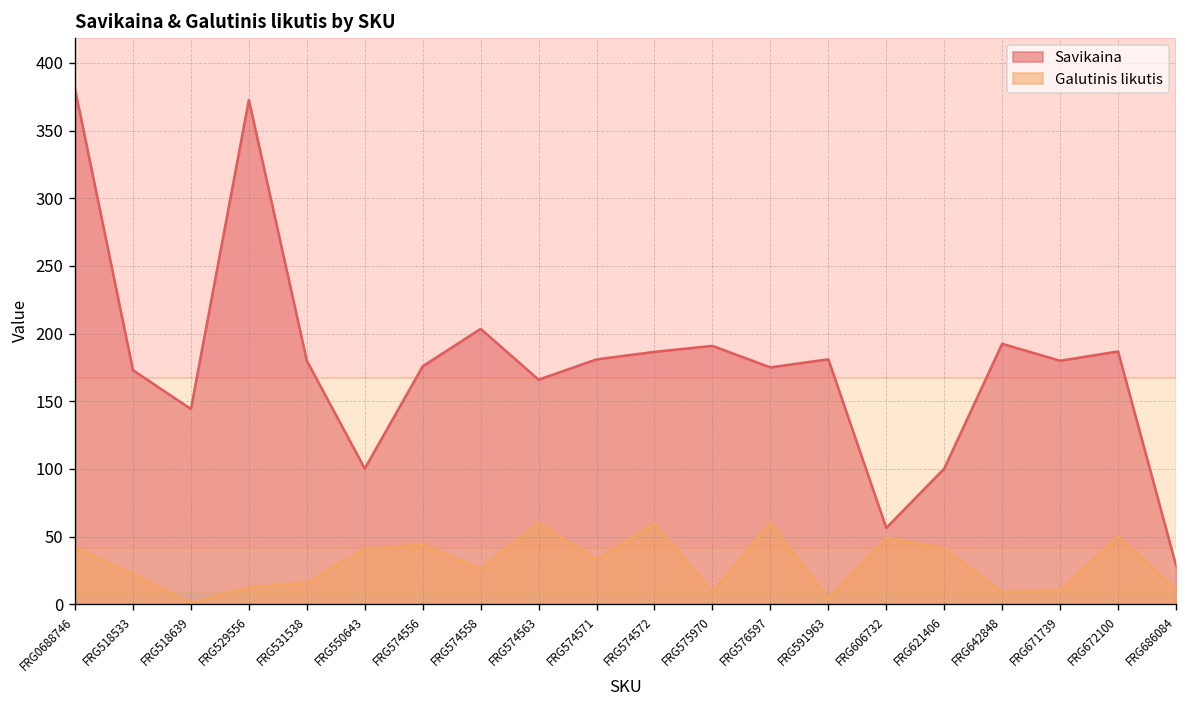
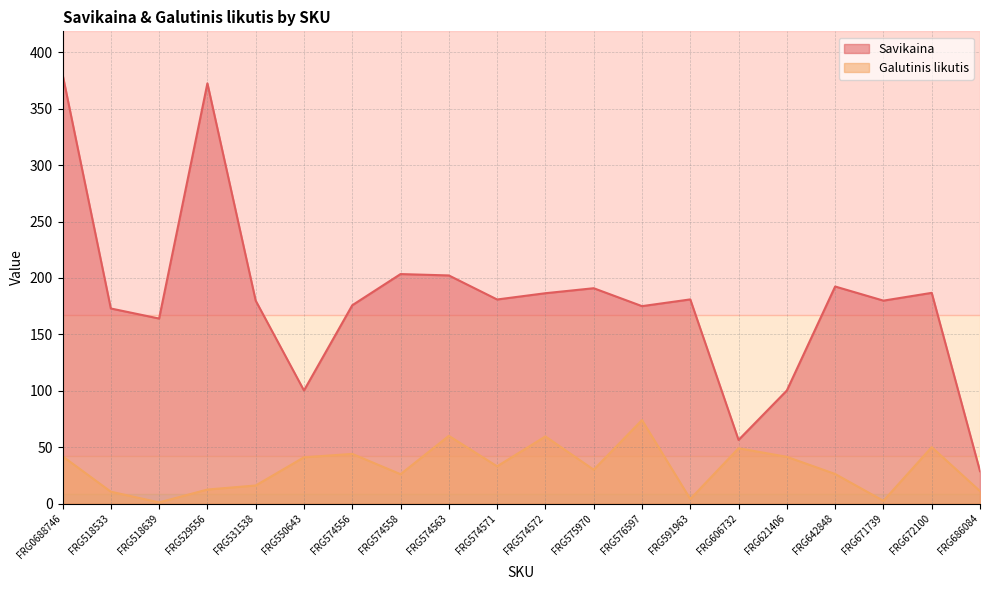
  {
    "Savikaina": {
      "FRG0688746": 381,
      "FRG518533": 173,
-     "FRG518639": 144,
+     "FRG518639": 164,
      "FRG529556": 373,
      "FRG531538": 180,
      "FRG550643": 100,
      "FRG574556": 176,
      "FRG574558": 203,
-     "FRG574563": 166,
+     "FRG574563": 202,
      "FRG574571": 181,
      "FRG574572": 186,
      "FRG575970": 191,
      "FRG576597": 175,
      "FRG591963": 181,
      "FRG606732": 56,
      "FRG621406": 100,
      "FRG642848": 192,
      "FRG671739": 180,
      "FRG672100": 187,
      "FRG686084": 29
    },
    "Galutinis likutis": {
      "FRG0688746": 42,
-     "FRG518533": 22,
+     "FRG518533": 11,
      "FRG518639": 1,
      "FRG529556": 12,
      "FRG531538": 16,
      "FRG550643": 41,
      "FRG574556": 44,
      "FRG574558": 26,
      "FRG574563": 60,
      "FRG574571": 33,
      "FRG574572": 60,
-     "FRG575970": 9,
-     "FRG576597": 60,
+     "FRG575970": 30,
+     "FRG576597": 74,
      "FRG591963": 4,
      "FRG606732": 49,
      "FRG621406": 41,
-     "FRG642848": 9,
-     "FRG671739": 10,
+     "FRG642848": 26,
+     "FRG671739": 2,
      "FRG672100": 50,
      "FRG686084": 11
    }
  }
